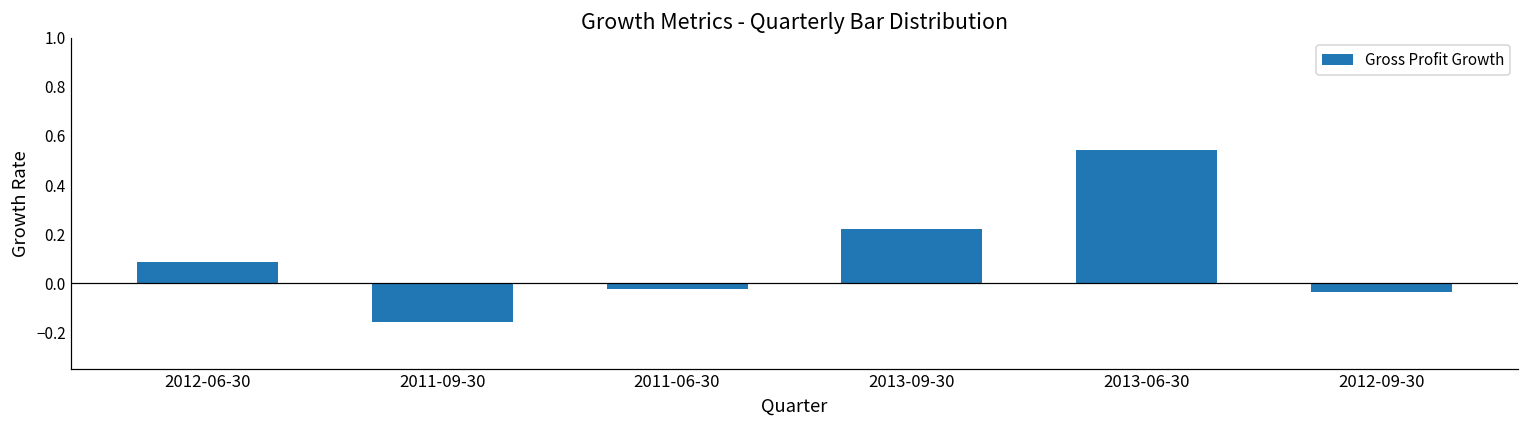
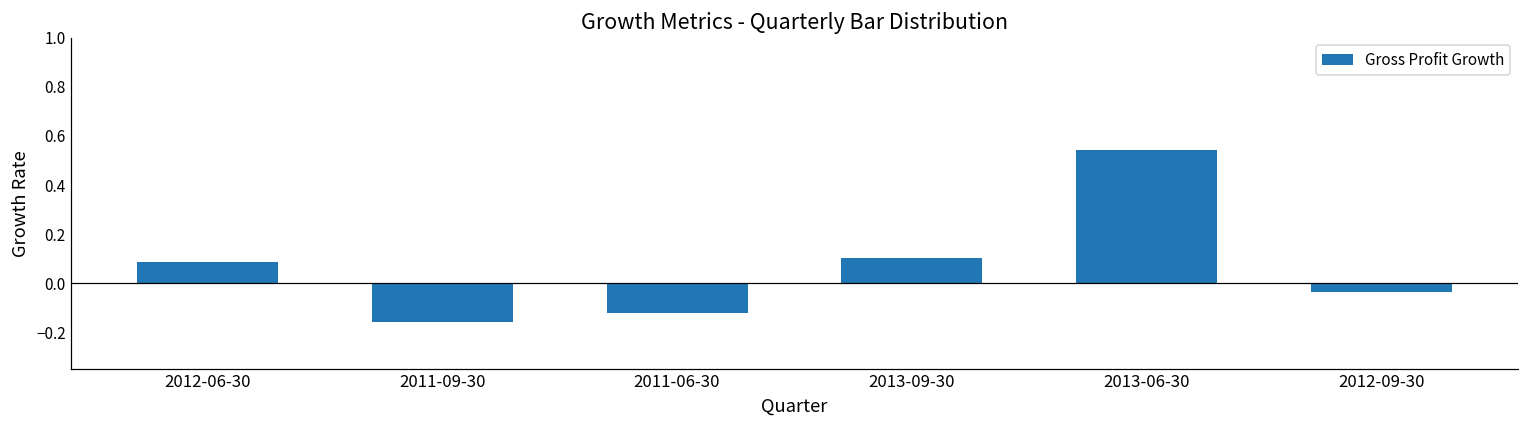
  {
    "2012-06-30": 0.08,
    "2011-09-30": -0.16,
-   "2011-06-30": -0.02,
-   "2013-09-30": 0.22,
+   "2011-06-30": -0.12,
+   "2013-09-30": 0.10,
    "2013-06-30": 0.54,
    "2012-09-30": -0.03
  }
